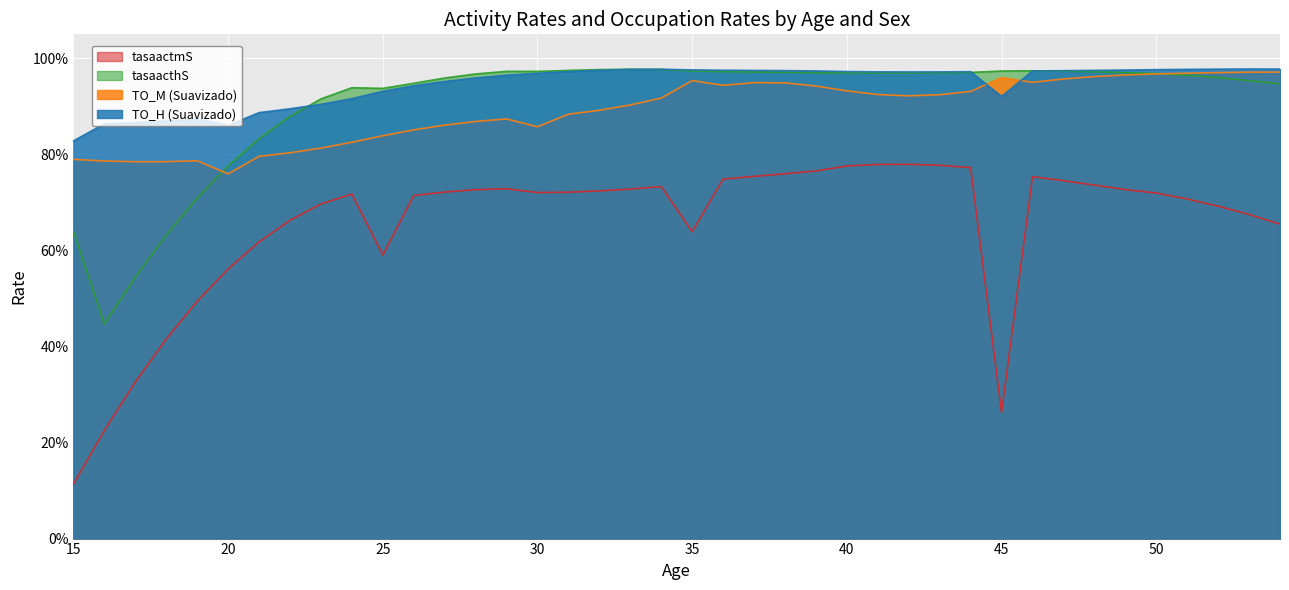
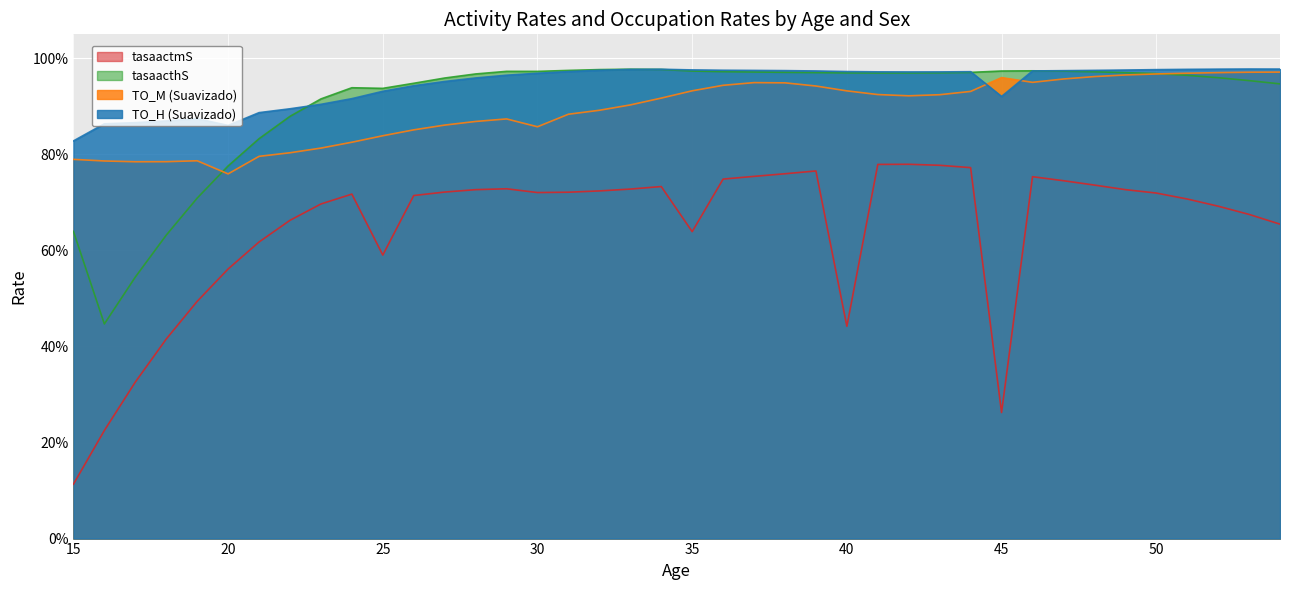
  {
    "tasaactmS": {
      "15": "11%",
      "20": "56%",
      "25": "59%",
      "30": "72%",
      "35": "64%",
-     "40": "78%",
+     "40": "44%",
      "45": "26%",
      "50": "72%"
    },
    "tasaacthS": {
      "15": "64%",
      "20": "78%",
      "25": "94%",
      "45": "97%"
    },
    "TO_M (Suavizado)": {
      "15": "79%",
      "20": "76%",
      "25": "84%",
      "30": "86%",
-     "35": "95%",
+     "35": "93%",
      "40": "93%",
      "45": "96%"
    },
    "TO_H (Suavizado)": {
      "15": "83%",
      "25": "93%",
      "45": "92%",
      "50": "98%"
    }
  }
